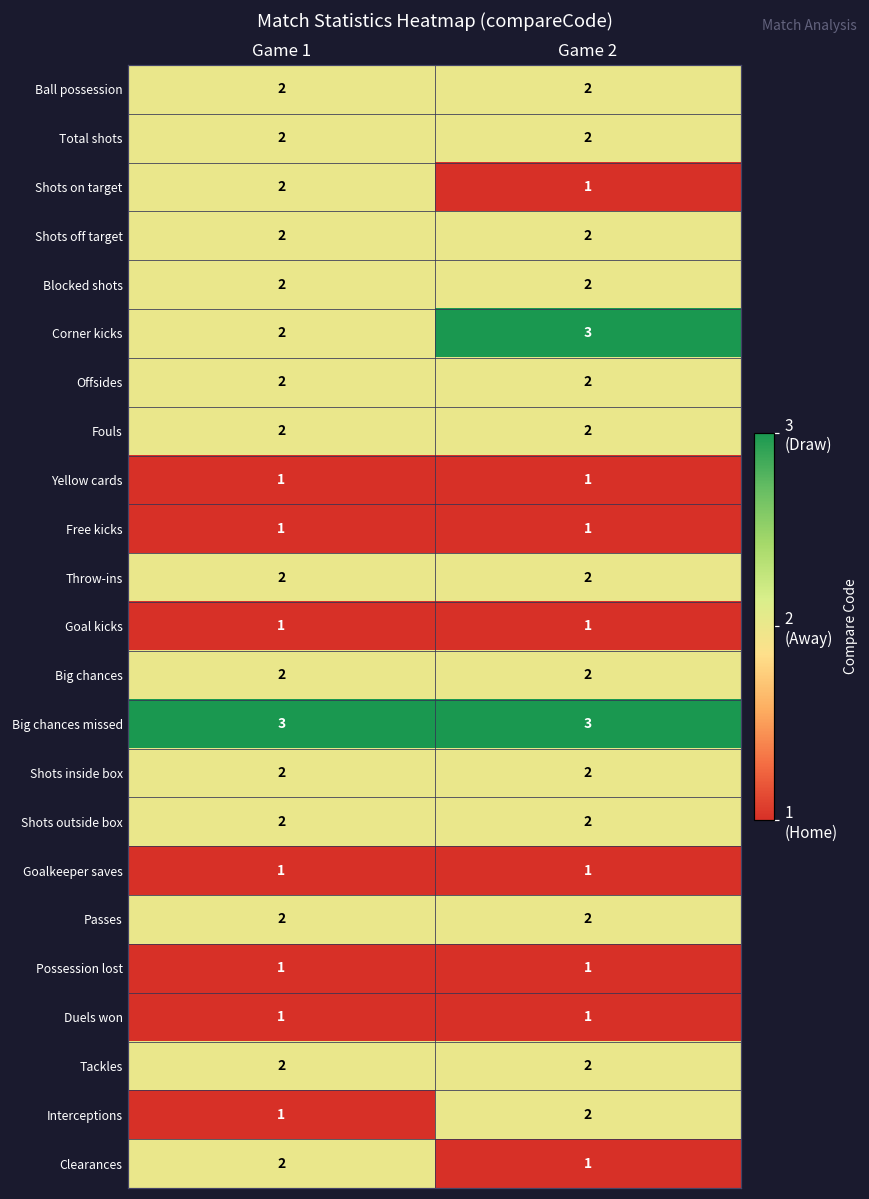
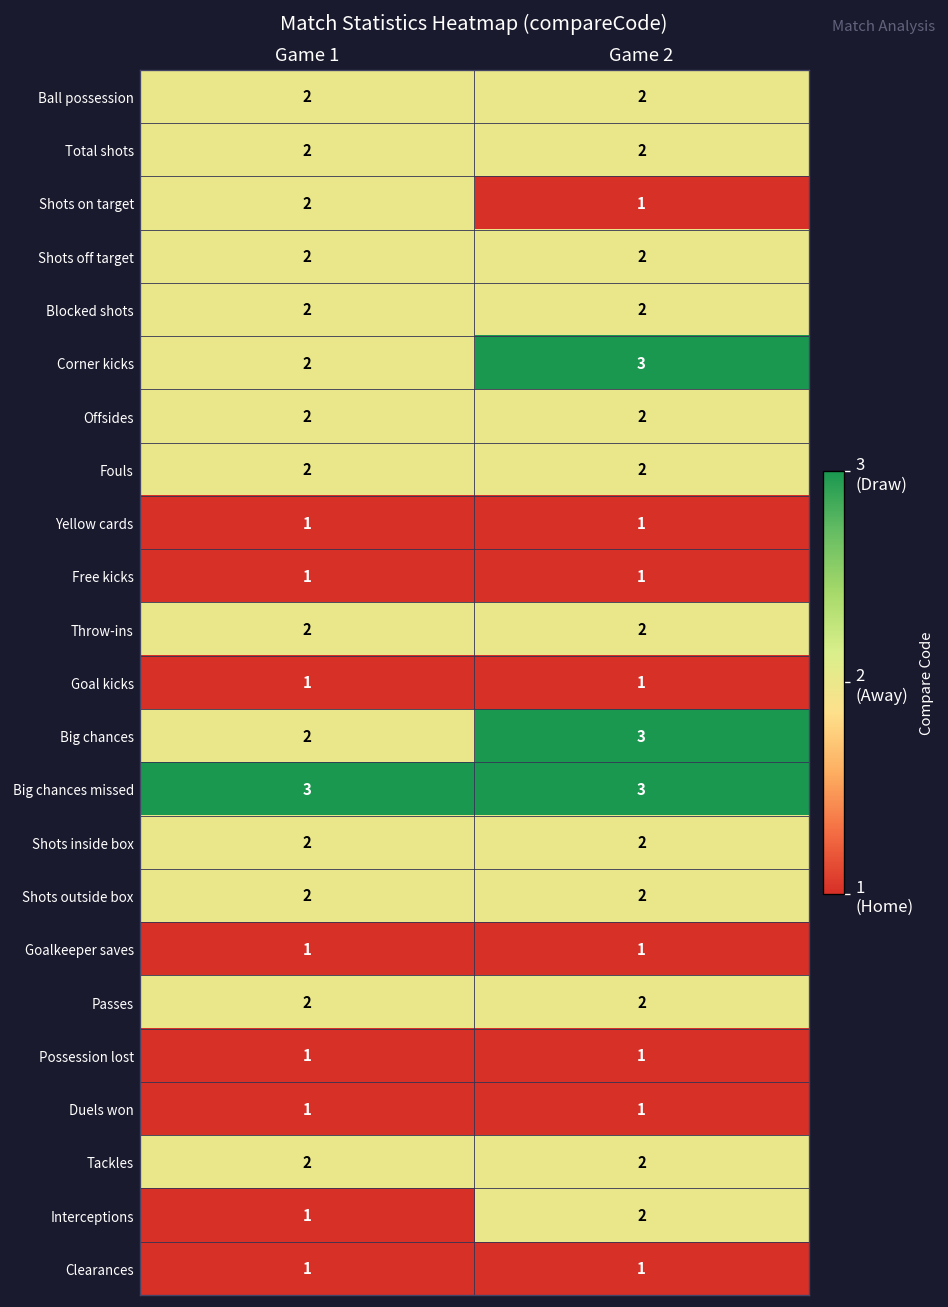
  {
    "Ball possession": {
      "Game 1": 2,
      "Game 2": 2
    },
    "Total shots": {
      "Game 1": 2,
      "Game 2": 2
    },
    "Shots on target": {
      "Game 1": 2,
      "Game 2": 1
    },
    "Shots off target": {
      "Game 1": 2,
      "Game 2": 2
    },
    "Blocked shots": {
      "Game 1": 2,
      "Game 2": 2
    },
    "Corner kicks": {
      "Game 1": 2,
      "Game 2": 3
    },
    "Offsides": {
      "Game 1": 2,
      "Game 2": 2
    },
    "Fouls": {
      "Game 1": 2,
      "Game 2": 2
    },
    "Yellow cards": {
      "Game 1": 1,
      "Game 2": 1
    },
    "Free kicks": {
      "Game 1": 1,
      "Game 2": 1
    },
    "Throw-ins": {
      "Game 1": 2,
      "Game 2": 2
    },
    "Goal kicks": {
      "Game 1": 1,
      "Game 2": 1
    },
    "Big chances": {
      "Game 1": 2,
-     "Game 2": 2
+     "Game 2": 3
    },
    "Big chances missed": {
      "Game 1": 3,
      "Game 2": 3
    },
    "Shots inside box": {
      "Game 1": 2,
      "Game 2": 2
    },
    "Shots outside box": {
      "Game 1": 2,
      "Game 2": 2
    },
    "Goalkeeper saves": {
      "Game 1": 1,
      "Game 2": 1
    },
    "Passes": {
      "Game 1": 2,
      "Game 2": 2
    },
    "Possession lost": {
      "Game 1": 1,
      "Game 2": 1
    },
    "Duels won": {
      "Game 1": 1,
      "Game 2": 1
    },
    "Tackles": {
      "Game 1": 2,
      "Game 2": 2
    },
    "Interceptions": {
      "Game 1": 1,
      "Game 2": 2
    },
    "Clearances": {
-     "Game 1": 2,
+     "Game 1": 1,
      "Game 2": 1
    }
  }
